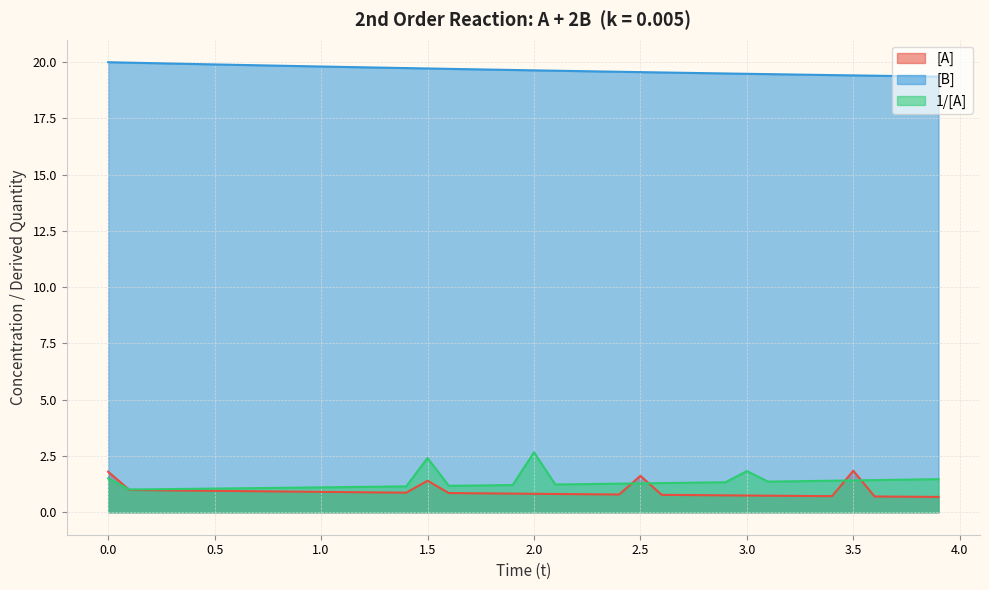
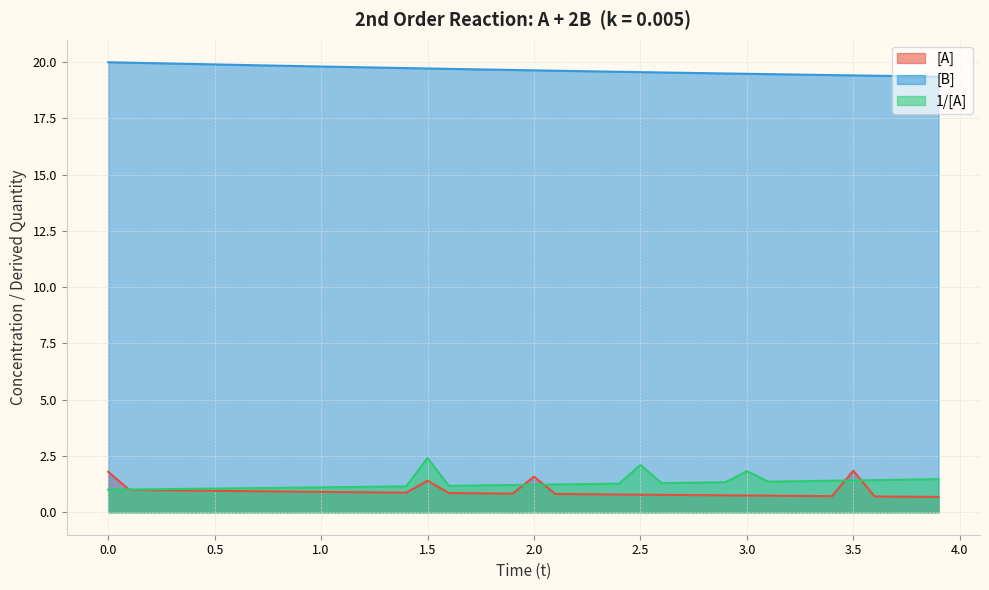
  {
    "[A]": {
      "0.0": 1.8,
      "1.0": 0.9,
      "1.5": 1.4,
-     "2.0": 0.8,
-     "2.5": 1.6,
+     "2.0": 1.6,
+     "2.5": 0.8,
      "3.0": 0.7,
      "3.5": 1.8
    },
    "[B]": {
      "0.0": 20.0,
      "0.5": 19.9,
      "1.0": 19.8,
      "1.5": 19.7,
      "2.0": 19.6,
      "2.5": 19.6,
      "3.0": 19.5,
      "3.5": 19.4
    },
    "1/[A]": {
-     "0.0": 1.5,
+     "0.0": 1.0,
      "1.0": 1.1,
      "1.5": 2.4,
-     "2.0": 2.7,
-     "2.5": 1.3,
+     "2.0": 1.2,
+     "2.5": 2.1,
      "3.0": 1.8,
      "3.5": 1.4
    }
  }
